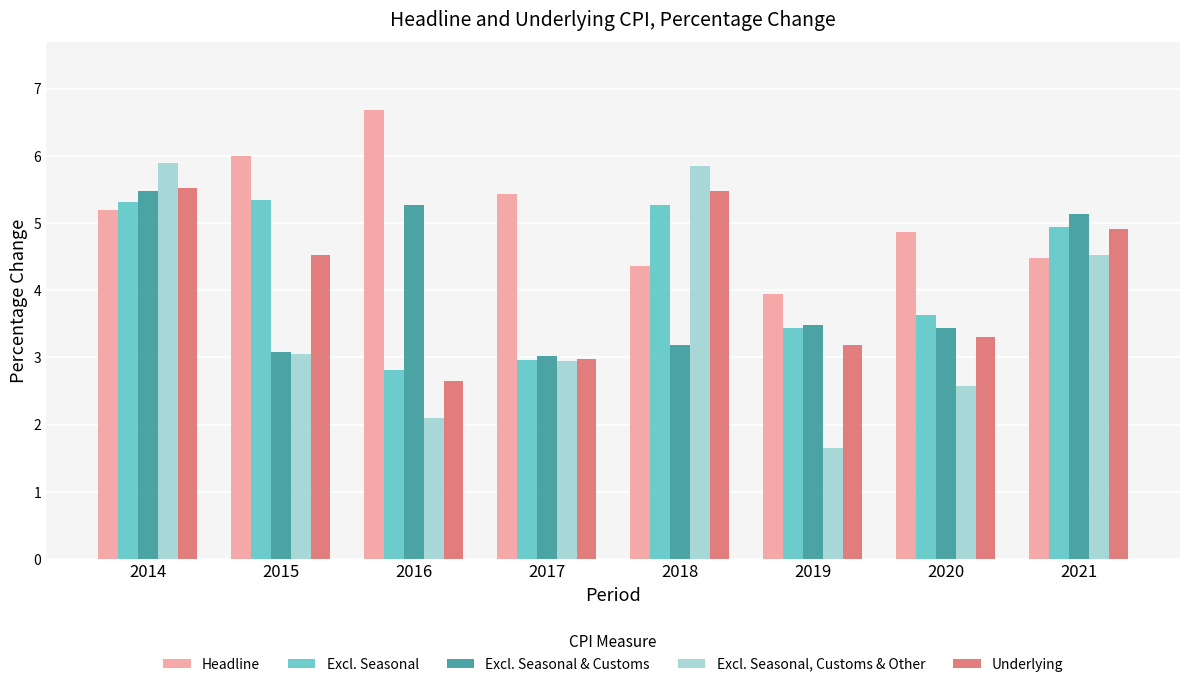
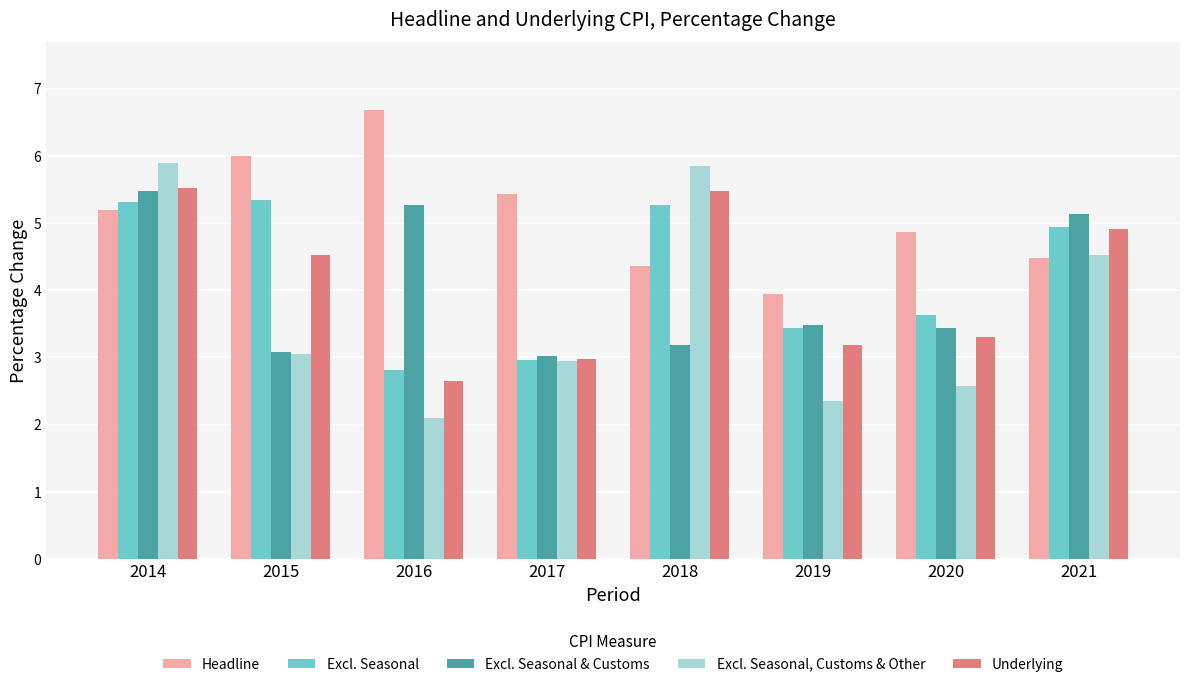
  {
    "Headline": {
      "2014": 5.2,
      "2015": 6.0,
      "2016": 6.7,
      "2017": 5.4,
      "2018": 4.4,
      "2019": 3.9,
      "2020": 4.9,
      "2021": 4.5
    },
    "Excl. Seasonal": {
      "2014": 5.3,
      "2015": 5.3,
      "2016": 2.8,
      "2017": 3.0,
      "2018": 5.3,
      "2019": 3.4,
      "2020": 3.6,
      "2021": 4.9
    },
    "Excl. Seasonal & Customs": {
      "2014": 5.5,
      "2015": 3.1,
      "2016": 5.3,
      "2017": 3.0,
      "2018": 3.2,
      "2019": 3.5,
      "2020": 3.4,
      "2021": 5.1
    },
    "Excl. Seasonal, Customs & Other": {
      "2014": 5.9,
      "2015": 3.0,
      "2016": 2.1,
      "2017": 2.9,
      "2018": 5.8,
-     "2019": 1.6,
+     "2019": 2.4,
      "2020": 2.6,
      "2021": 4.5
    },
    "Underlying": {
      "2014": 5.5,
      "2015": 4.5,
      "2016": 2.6,
      "2017": 3.0,
      "2018": 5.5,
      "2019": 3.2,
      "2020": 3.3,
      "2021": 4.9
    }
  }
